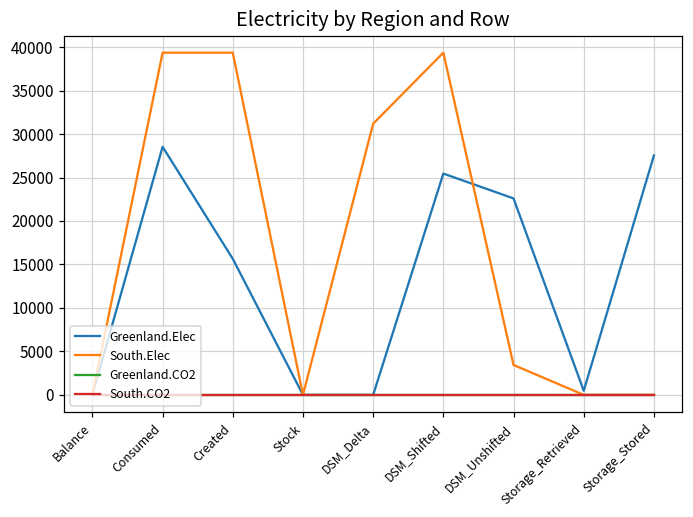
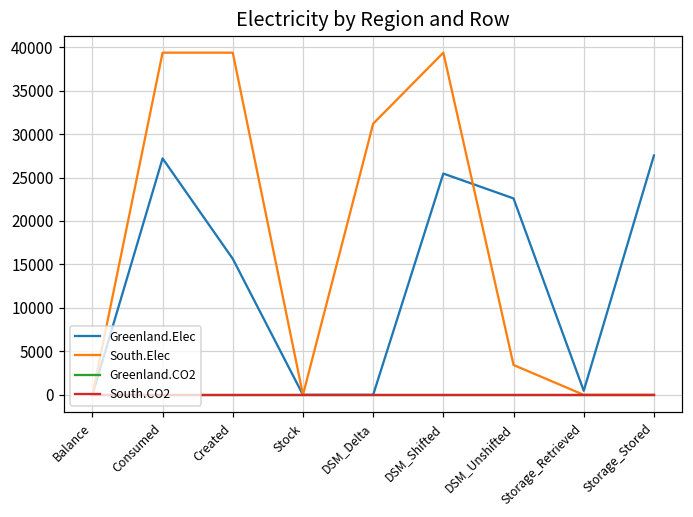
  {
    "Greenland.Elec": {
-     "Consumed": 29000,
+     "Consumed": 27000,
      "Created": 16000,
      "DSM_Shifted": 25000,
      "DSM_Unshifted": 23000,
      "Storage_Retrieved": 0,
      "Storage_Stored": 28000
    },
    "South.Elec": {
      "Consumed": 39000,
      "Created": 39000,
      "DSM_Delta": 31000,
      "DSM_Shifted": 39000,
      "DSM_Unshifted": 3000
    },
    "South.CO2": {
      "Created": 0,
      "DSM_Shifted": 0,
      "DSM_Unshifted": 0
    }
  }
